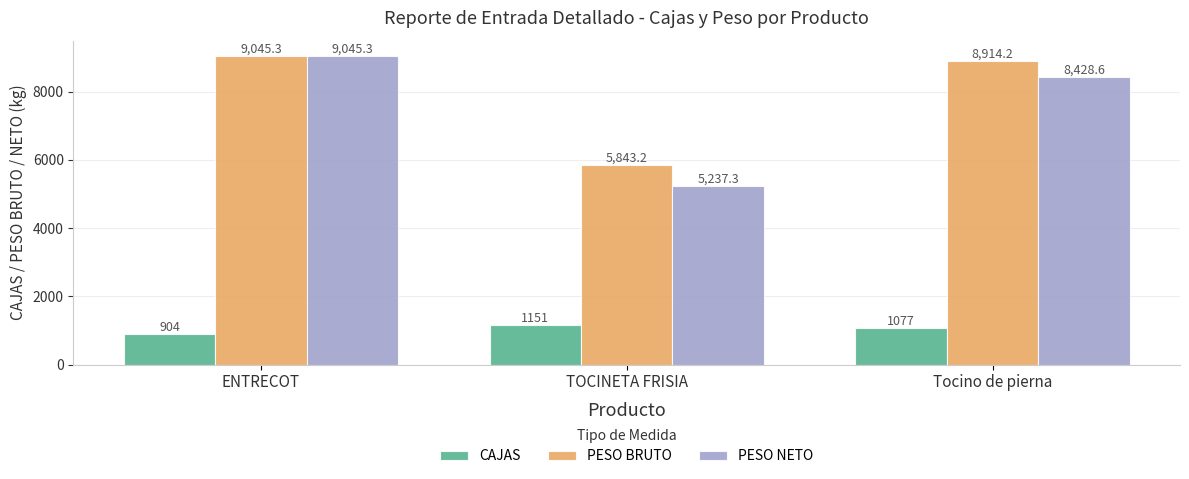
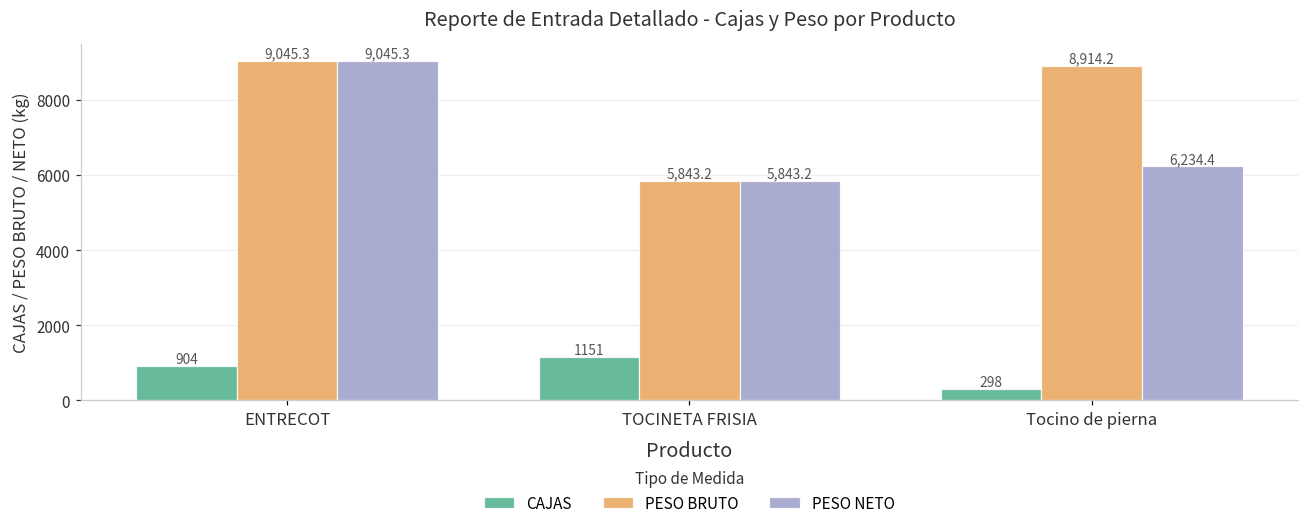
  {
    "CAJAS": {
      "ENTRECOT": "904",
      "TOCINETA FRISIA": "1151",
-     "Tocino de pierna": "1077"
+     "Tocino de pierna": "298"
    },
    "PESO BRUTO": {
      "ENTRECOT": "9,045.3",
      "TOCINETA FRISIA": "5,843.2",
      "Tocino de pierna": "8,914.2"
    },
    "PESO NETO": {
      "ENTRECOT": "9,045.3",
-     "TOCINETA FRISIA": "5,237.3",
-     "Tocino de pierna": "8,428.6"
+     "TOCINETA FRISIA": "5,843.2",
+     "Tocino de pierna": "6,234.4"
    }
  }
